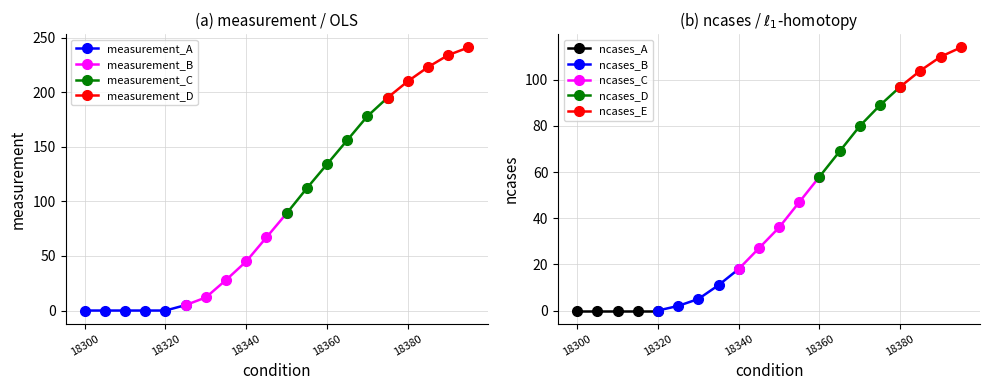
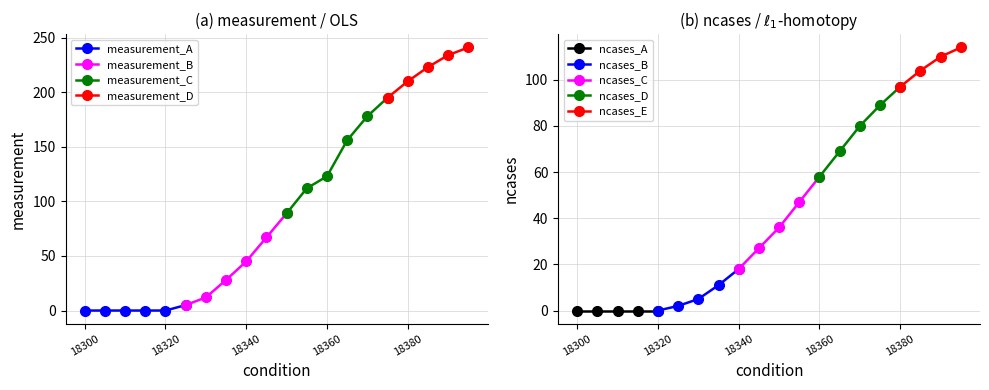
  {
    "(a) measurement / OLS": {
      "measurement_A": {
        "18300": 0,
        "18320": 0
      },
      "measurement_B": {
        "18340": 45
      },
      "measurement_C": {
-       "18360": 134
+       "18360": 123
      },
      "measurement_D": {
        "18380": 210
      }
    }
  }
